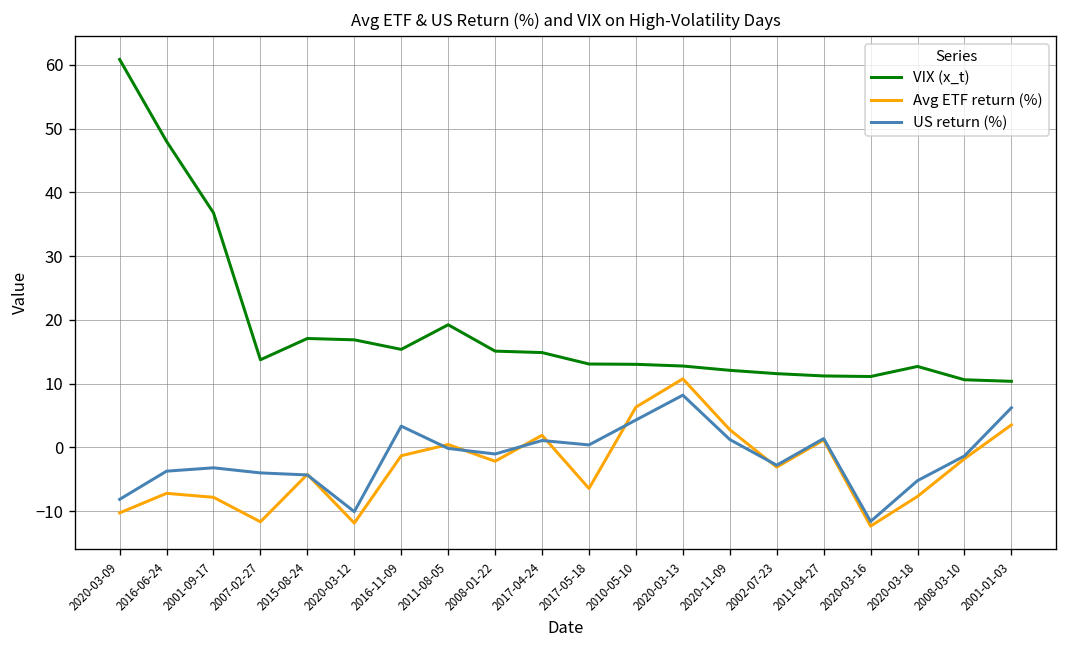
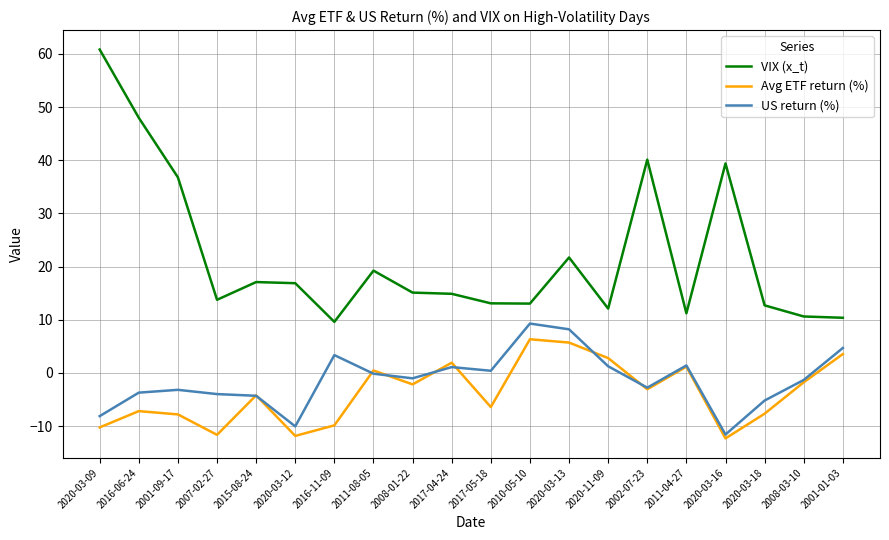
  {
    "VIX (x_t)": {
      "2020-03-09": 61,
      "2016-06-24": 48,
      "2001-09-17": 37,
      "2007-02-27": 14,
      "2015-08-24": 17,
      "2020-03-12": 17,
-     "2016-11-09": 15,
+     "2016-11-09": 10,
      "2011-08-05": 19,
      "2008-01-22": 15,
      "2017-04-24": 15,
      "2017-05-18": 13,
      "2010-05-10": 13,
-     "2020-03-13": 13,
+     "2020-03-13": 22,
      "2020-11-09": 12,
-     "2002-07-23": 12,
+     "2002-07-23": 40,
      "2011-04-27": 11,
-     "2020-03-16": 11,
+     "2020-03-16": 39,
      "2020-03-18": 13,
      "2008-03-10": 11,
      "2001-01-03": 10
    },
    "Avg ETF return (%)": {
      "2020-03-09": -10,
      "2016-06-24": -7,
      "2001-09-17": -8,
      "2007-02-27": -12,
      "2020-03-12": -12,
-     "2016-11-09": -1,
+     "2016-11-09": -10,
      "2011-08-05": 0,
      "2008-01-22": -2,
      "2017-04-24": 2,
      "2017-05-18": -6,
      "2010-05-10": 6,
-     "2020-03-13": 11,
+     "2020-03-13": 6,
      "2020-11-09": 3,
      "2020-03-16": -12,
      "2020-03-18": -8,
      "2001-01-03": 4
    },
    "US return (%)": {
      "2020-03-09": -8,
      "2016-06-24": -4,
      "2001-09-17": -3,
      "2007-02-27": -4,
      "2020-03-12": -10,
      "2016-11-09": 3,
      "2011-08-05": 0,
      "2008-01-22": -1,
      "2017-04-24": 1,
      "2017-05-18": 0,
-     "2010-05-10": 4,
+     "2010-05-10": 9,
      "2020-03-13": 8,
      "2020-11-09": 1,
      "2020-03-16": -12,
      "2020-03-18": -5,
-     "2001-01-03": 6
+     "2001-01-03": 5
    }
  }
